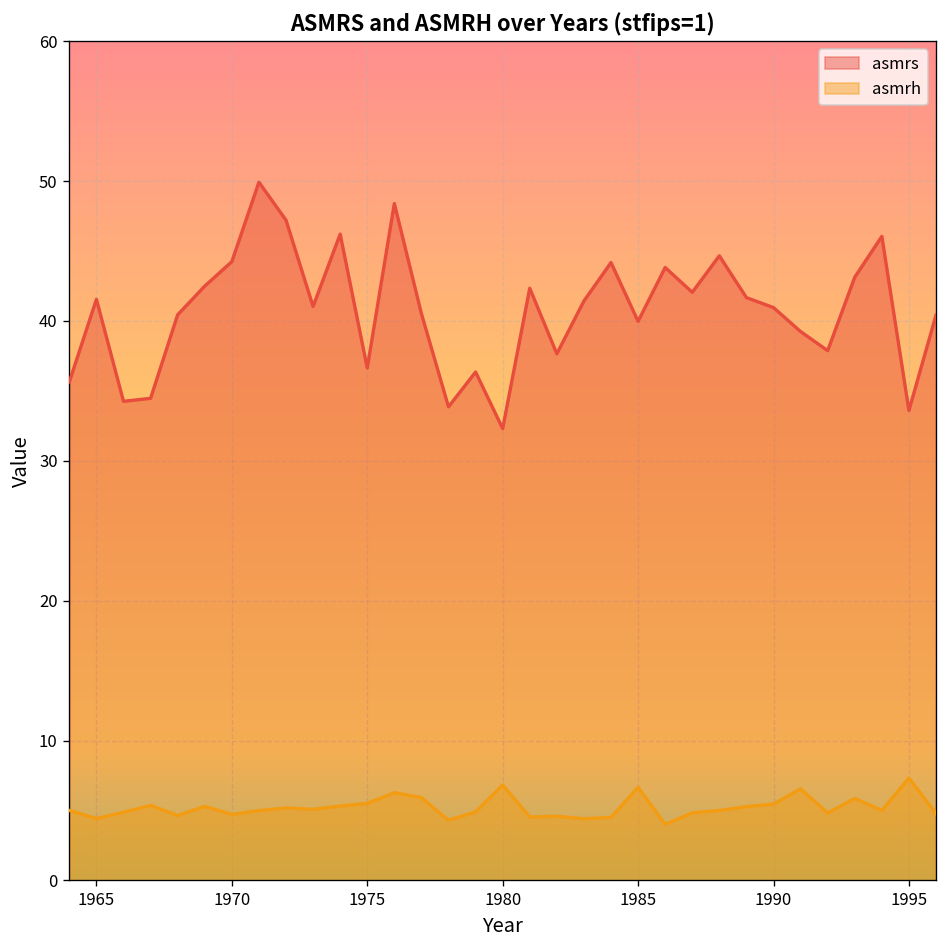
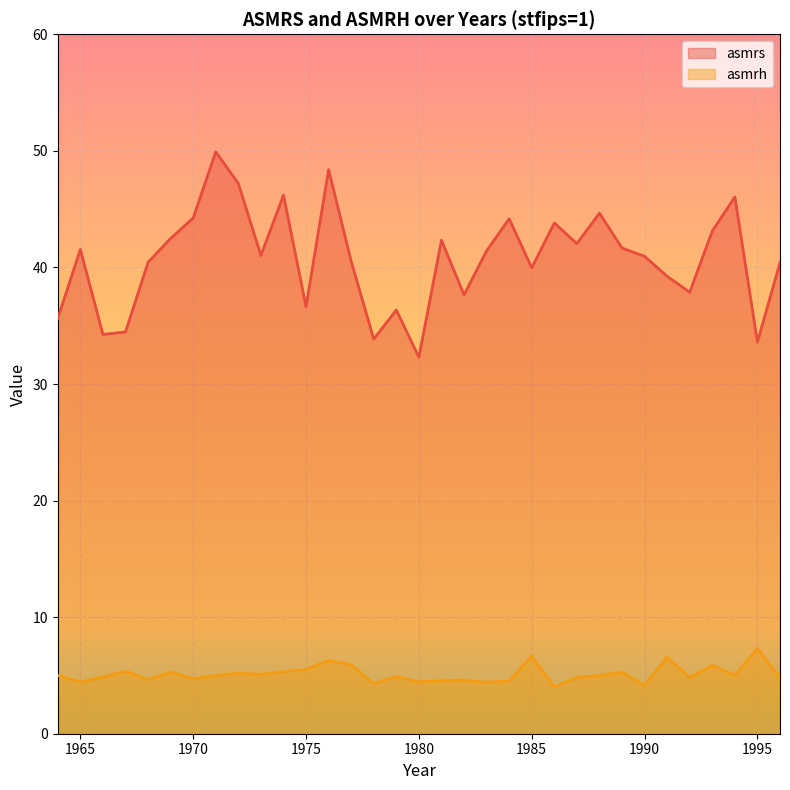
  {
    "asmrs": {
      "1965": 41.5,
      "1970": 44.2,
      "1975": 36.6,
      "1980": 32.3,
      "1985": 40.0,
      "1990": 41.0,
      "1995": 33.6
    },
    "asmrh": {
      "1965": 4.4,
      "1970": 4.7,
      "1975": 5.5,
-     "1980": 6.8,
+     "1980": 4.5,
      "1985": 6.7,
-     "1990": 5.5,
+     "1990": 4.2,
      "1995": 7.3
    }
  }
